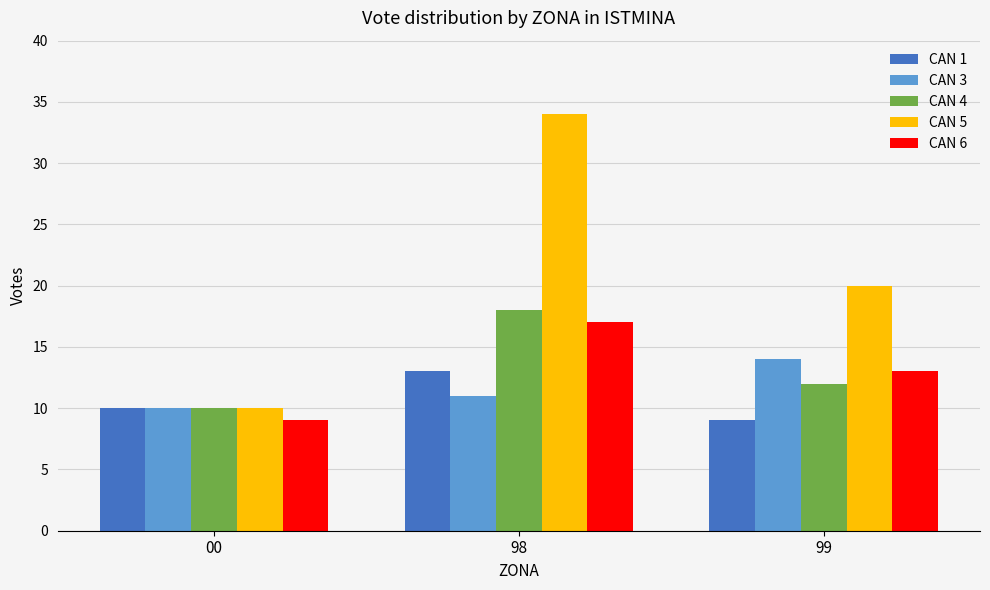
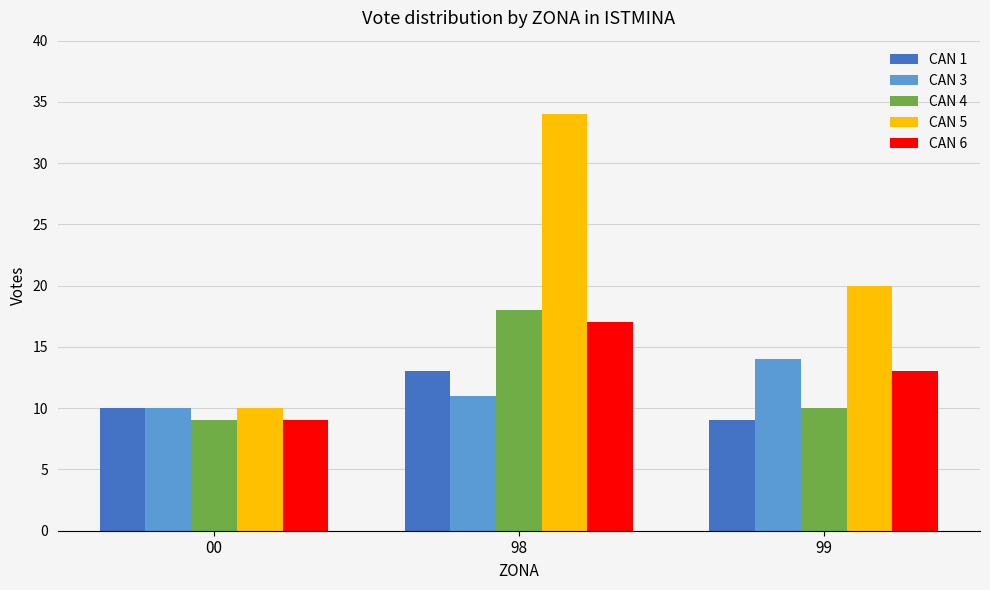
  {
    "CAN 4": {
-     "00": 10,
+     "00": 9,
      "98": 18,
-     "99": 12
+     "99": 10
    },
    "CAN 5": {
      "00": 10,
      "98": 34,
      "99": 20
    },
    "CAN 6": {
      "00": 9,
      "98": 17,
      "99": 13
    }
  }
